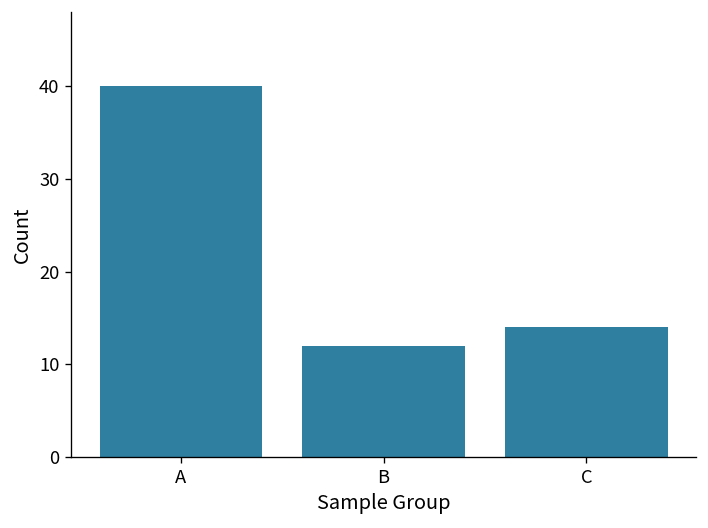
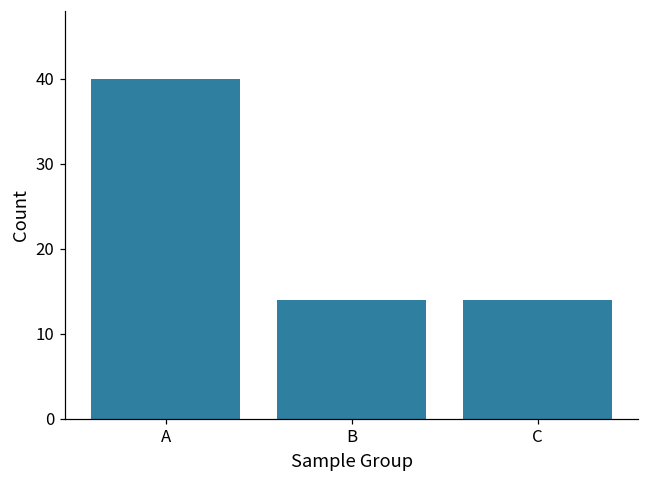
  {
    "A": 40,
-   "B": 12,
+   "B": 14,
    "C": 14
  }
